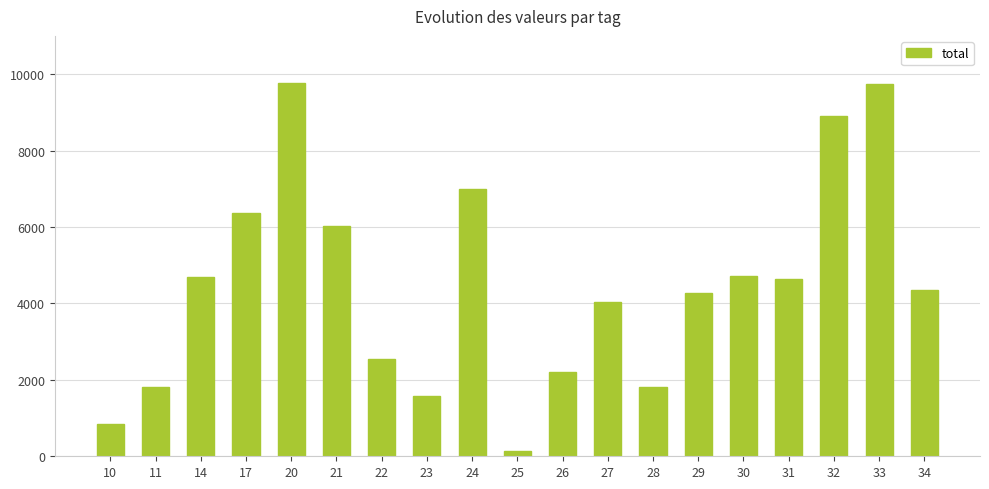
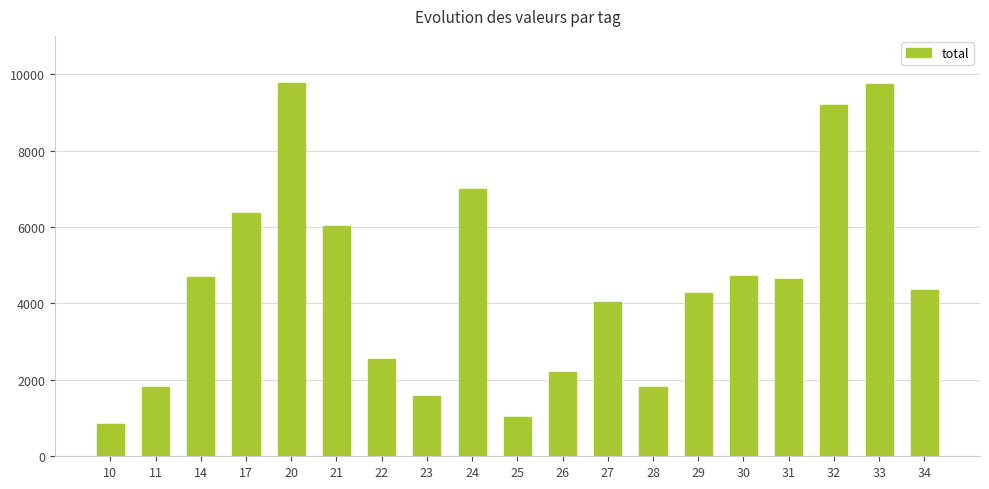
  {
    "10": 900,
    "11": 1800,
    "14": 4700,
    "17": 6400,
    "20": 9800,
    "21": 6000,
    "22": 2600,
    "23": 1600,
    "24": 7000,
-   "25": 100,
+   "25": 1000,
    "26": 2200,
    "27": 4000,
    "28": 1800,
    "29": 4300,
    "30": 4700,
    "31": 4600,
-   "32": 8900,
+   "32": 9200,
    "33": 9700,
    "34": 4300
  }
